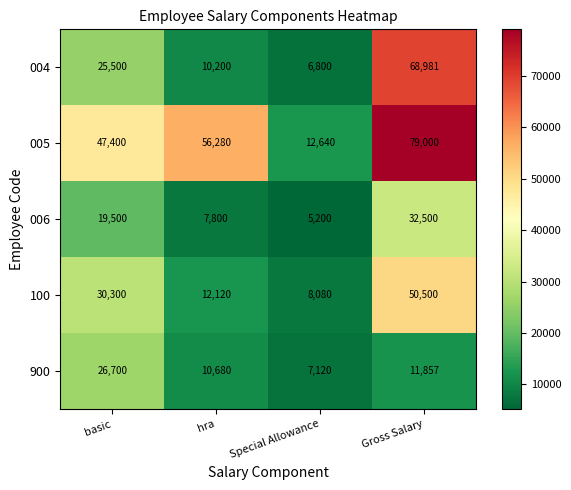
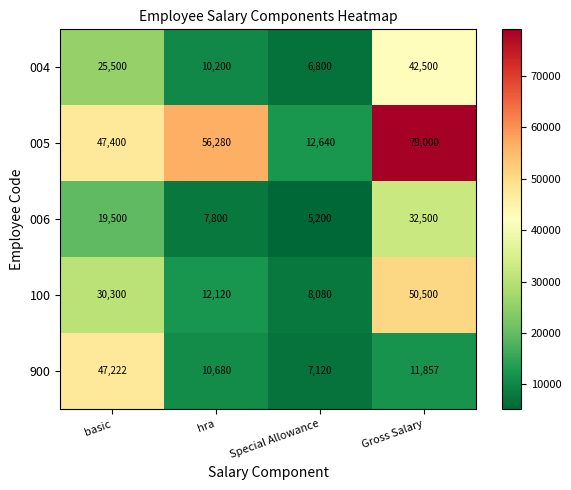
  {
    "004": {
      "basic": "25,500",
      "hra": "10,200",
      "Special Allowance": "6,800",
-     "Gross Salary": "68,981"
+     "Gross Salary": "42,500"
    },
    "005": {
      "basic": "47,400",
      "hra": "56,280",
      "Special Allowance": "12,640",
      "Gross Salary": "79,000"
    },
    "006": {
      "basic": "19,500",
      "hra": "7,800",
      "Special Allowance": "5,200",
      "Gross Salary": "32,500"
    },
    "100": {
      "basic": "30,300",
      "hra": "12,120",
      "Special Allowance": "8,080",
      "Gross Salary": "50,500"
    },
    "900": {
-     "basic": "26,700",
+     "basic": "47,222",
      "hra": "10,680",
      "Special Allowance": "7,120",
      "Gross Salary": "11,857"
    }
  }
